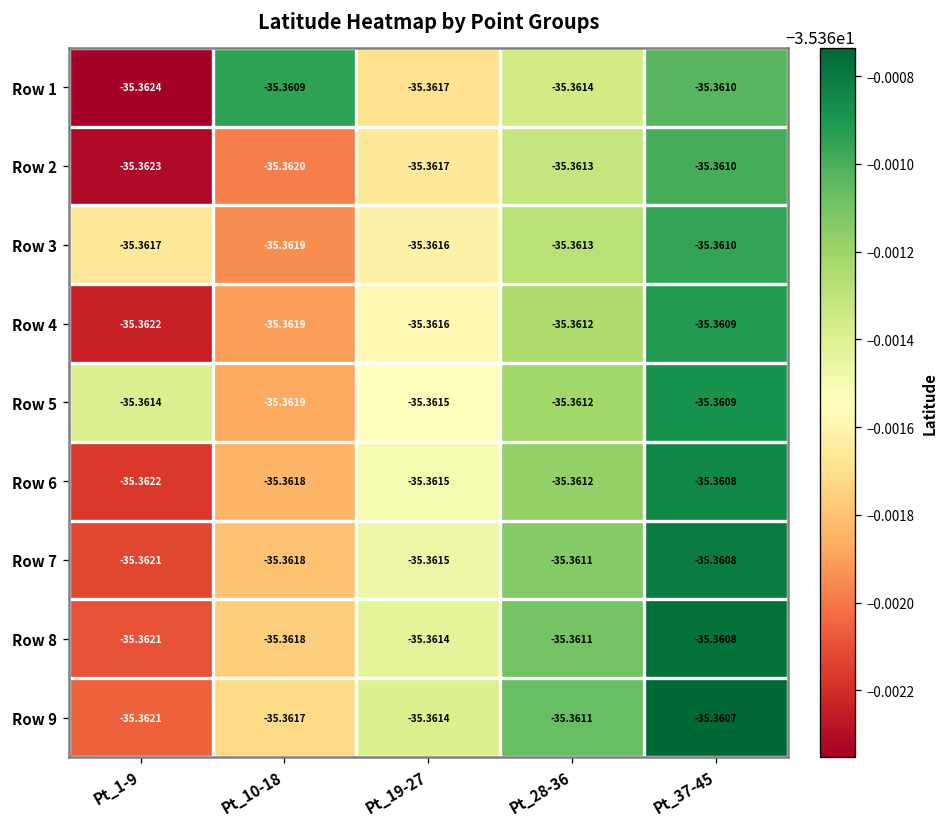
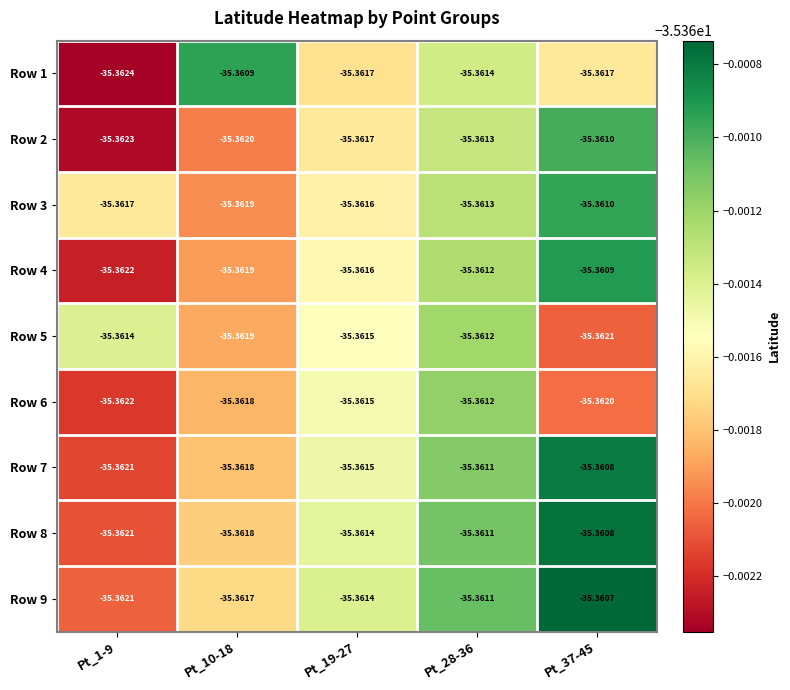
  {
    "Row 1": {
      "Pt_1-9": -35.3624,
      "Pt_10-18": -35.3609,
      "Pt_19-27": -35.3617,
      "Pt_28-36": -35.3614,
-     "Pt_37-45": -35.3610
+     "Pt_37-45": -35.3617
    },
    "Row 2": {
      "Pt_1-9": -35.3623,
      "Pt_10-18": -35.3620,
      "Pt_19-27": -35.3617,
      "Pt_28-36": -35.3613,
      "Pt_37-45": -35.3610
    },
    "Row 3": {
      "Pt_1-9": -35.3617,
      "Pt_10-18": -35.3619,
      "Pt_19-27": -35.3616,
      "Pt_28-36": -35.3613,
      "Pt_37-45": -35.3610
    },
    "Row 4": {
      "Pt_1-9": -35.3622,
      "Pt_10-18": -35.3619,
      "Pt_19-27": -35.3616,
      "Pt_28-36": -35.3612,
      "Pt_37-45": -35.3609
    },
    "Row 5": {
      "Pt_1-9": -35.3614,
      "Pt_10-18": -35.3619,
      "Pt_19-27": -35.3615,
      "Pt_28-36": -35.3612,
-     "Pt_37-45": -35.3609
+     "Pt_37-45": -35.3621
    },
    "Row 6": {
      "Pt_1-9": -35.3622,
      "Pt_10-18": -35.3618,
      "Pt_19-27": -35.3615,
      "Pt_28-36": -35.3612,
-     "Pt_37-45": -35.3608
+     "Pt_37-45": -35.3620
    },
    "Row 7": {
      "Pt_1-9": -35.3621,
      "Pt_10-18": -35.3618,
      "Pt_19-27": -35.3615,
      "Pt_28-36": -35.3611,
      "Pt_37-45": -35.3608
    },
    "Row 8": {
      "Pt_1-9": -35.3621,
      "Pt_10-18": -35.3618,
      "Pt_19-27": -35.3614,
      "Pt_28-36": -35.3611,
      "Pt_37-45": -35.3608
    },
    "Row 9": {
      "Pt_1-9": -35.3621,
      "Pt_10-18": -35.3617,
      "Pt_19-27": -35.3614,
      "Pt_28-36": -35.3611,
      "Pt_37-45": -35.3607
    }
  }
